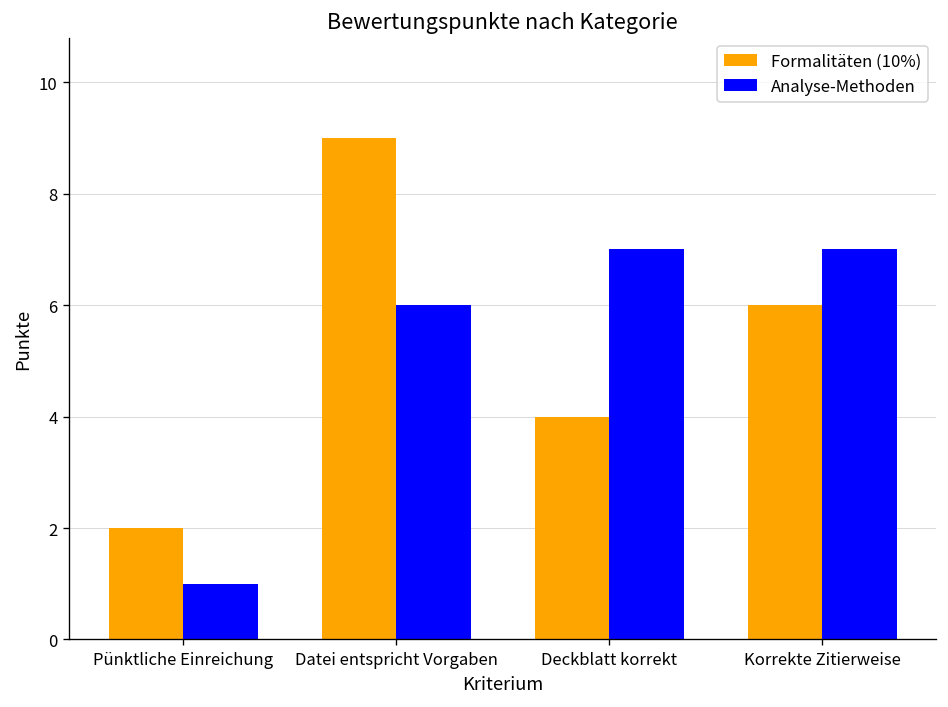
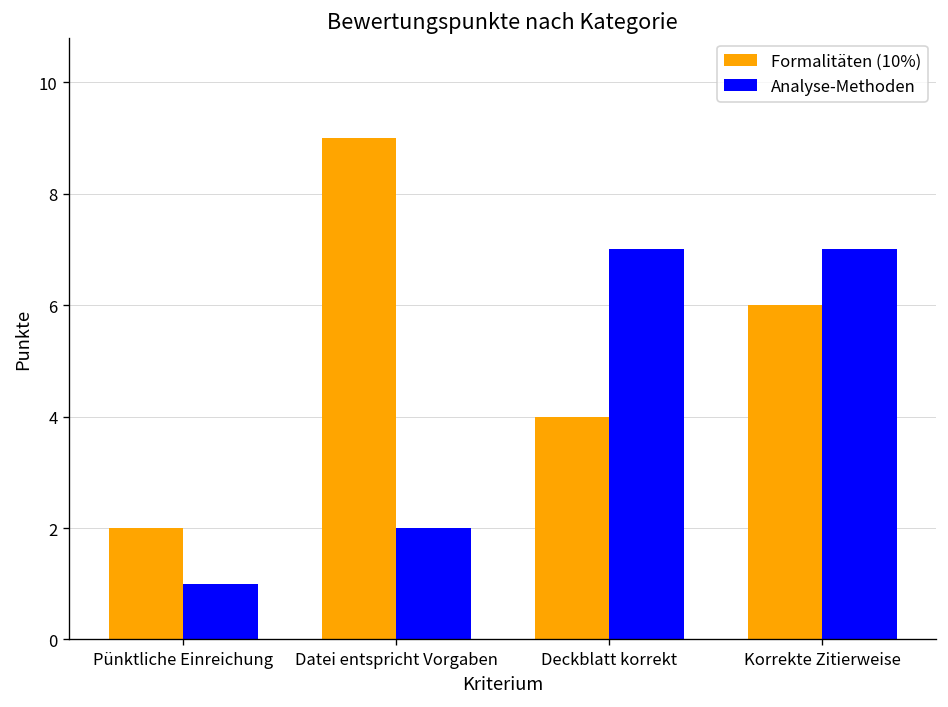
  {
    "Formalitäten (10%)": {
      "Pünktliche Einreichung": 2,
      "Datei entspricht Vorgaben": 9,
      "Deckblatt korrekt": 4,
      "Korrekte Zitierweise": 6
    },
    "Analyse-Methoden": {
      "Pünktliche Einreichung": 1,
-     "Datei entspricht Vorgaben": 6,
+     "Datei entspricht Vorgaben": 2,
      "Deckblatt korrekt": 7,
      "Korrekte Zitierweise": 7
    }
  }
